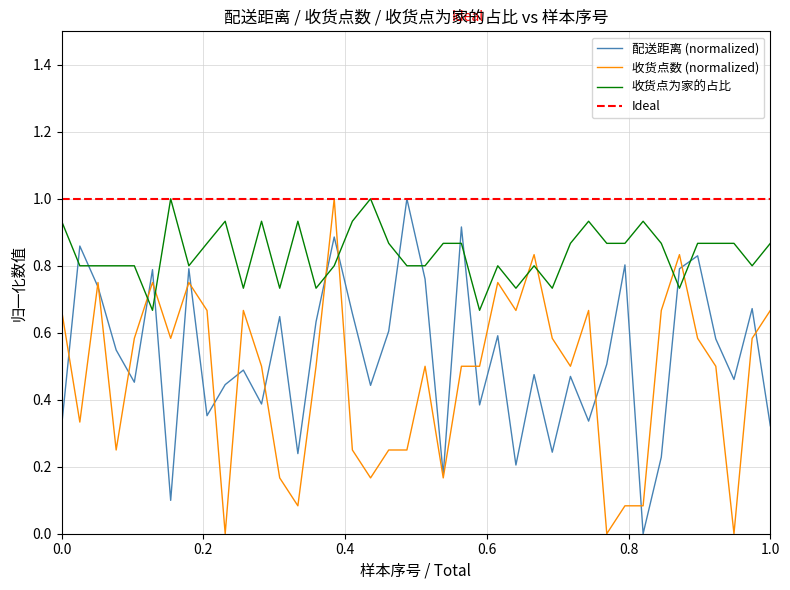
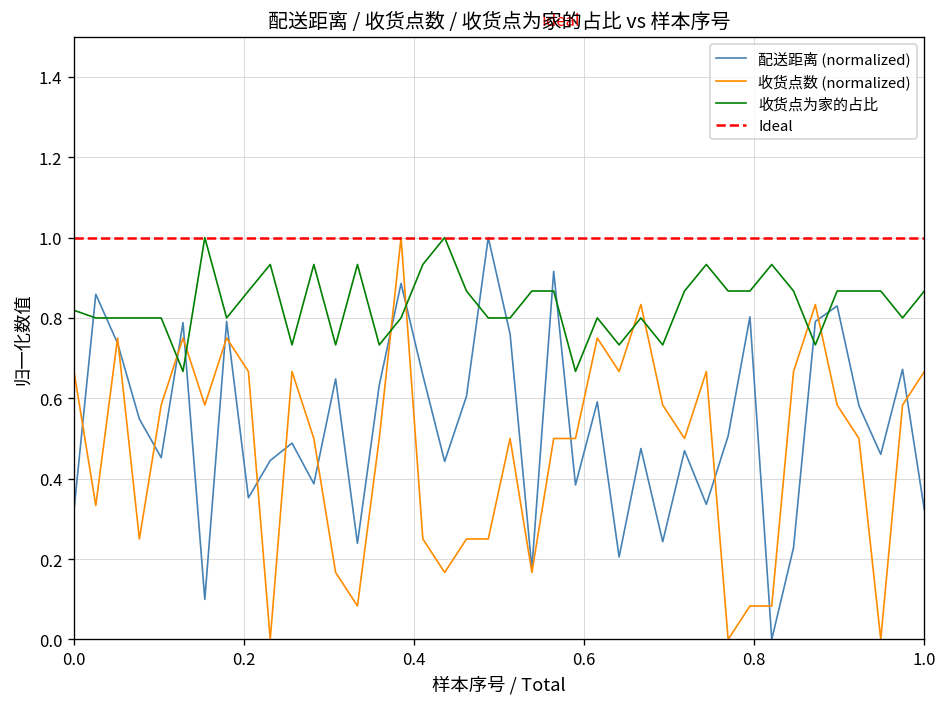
  {
    "配送距离 (normalized)": {
      "0.0": 0.32,
      "1.0": 0.32
    },
    "收货点数 (normalized)": {
      "0.0": 0.67,
      "1.0": 0.67
    },
    "收货点为家的占比": {
-     "0.0": 0.93,
+     "0.0": 0.82,
      "1.0": 0.87
    }
  }
